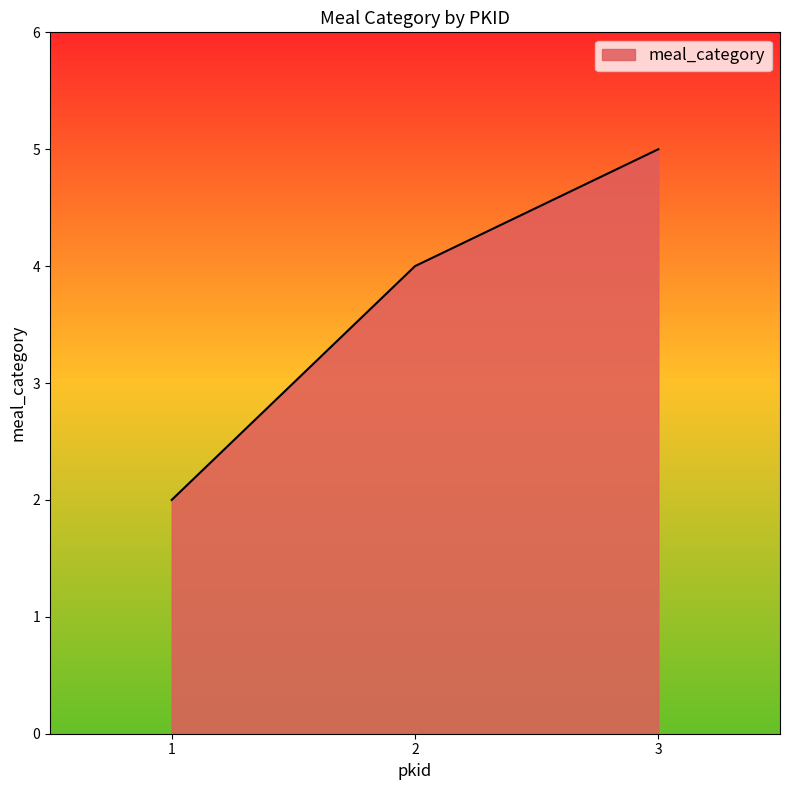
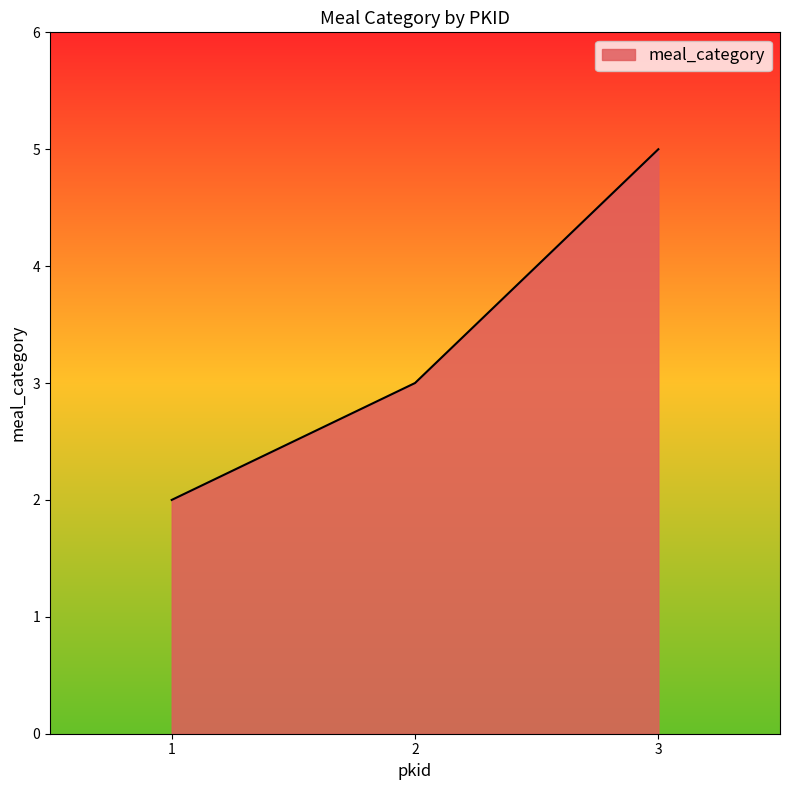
  {
    "1": 2,
-   "2": 4,
+   "2": 3,
    "3": 5
  }
